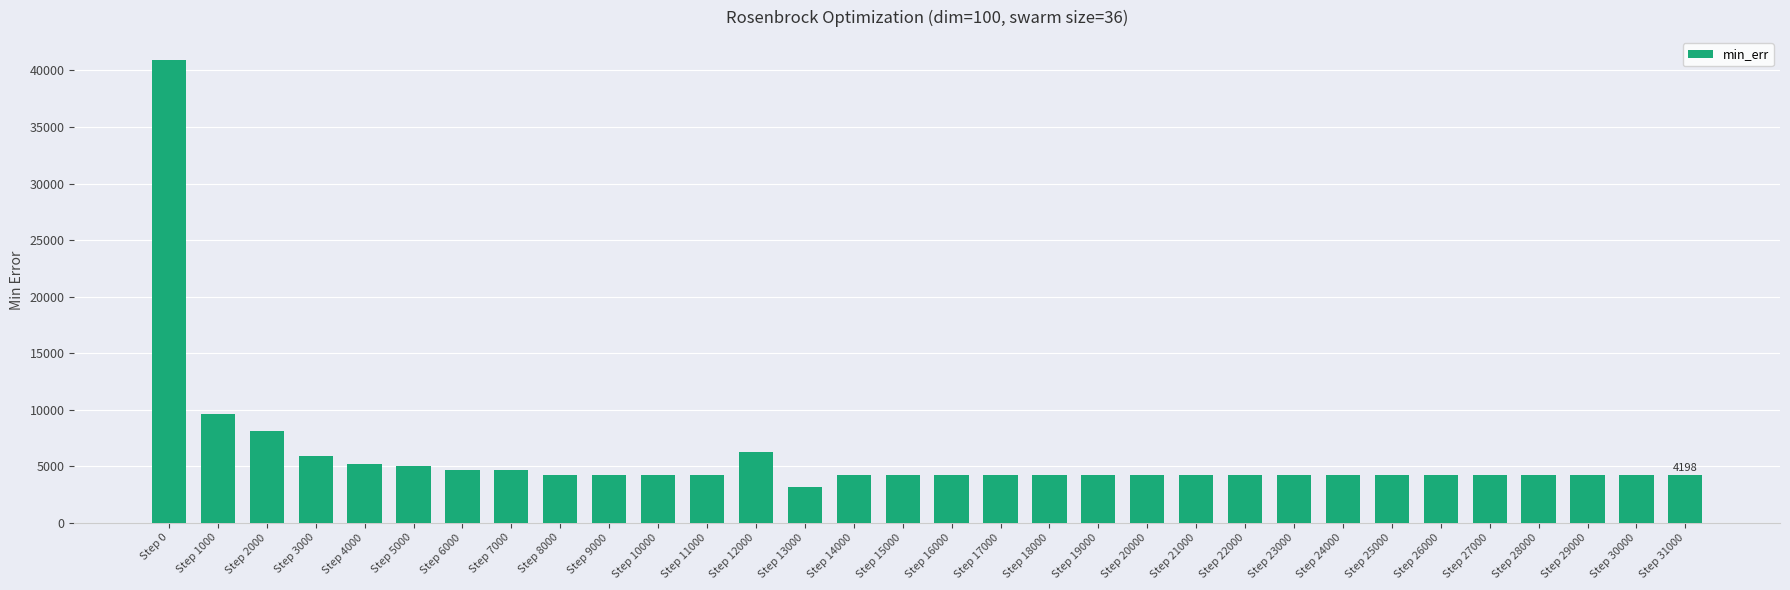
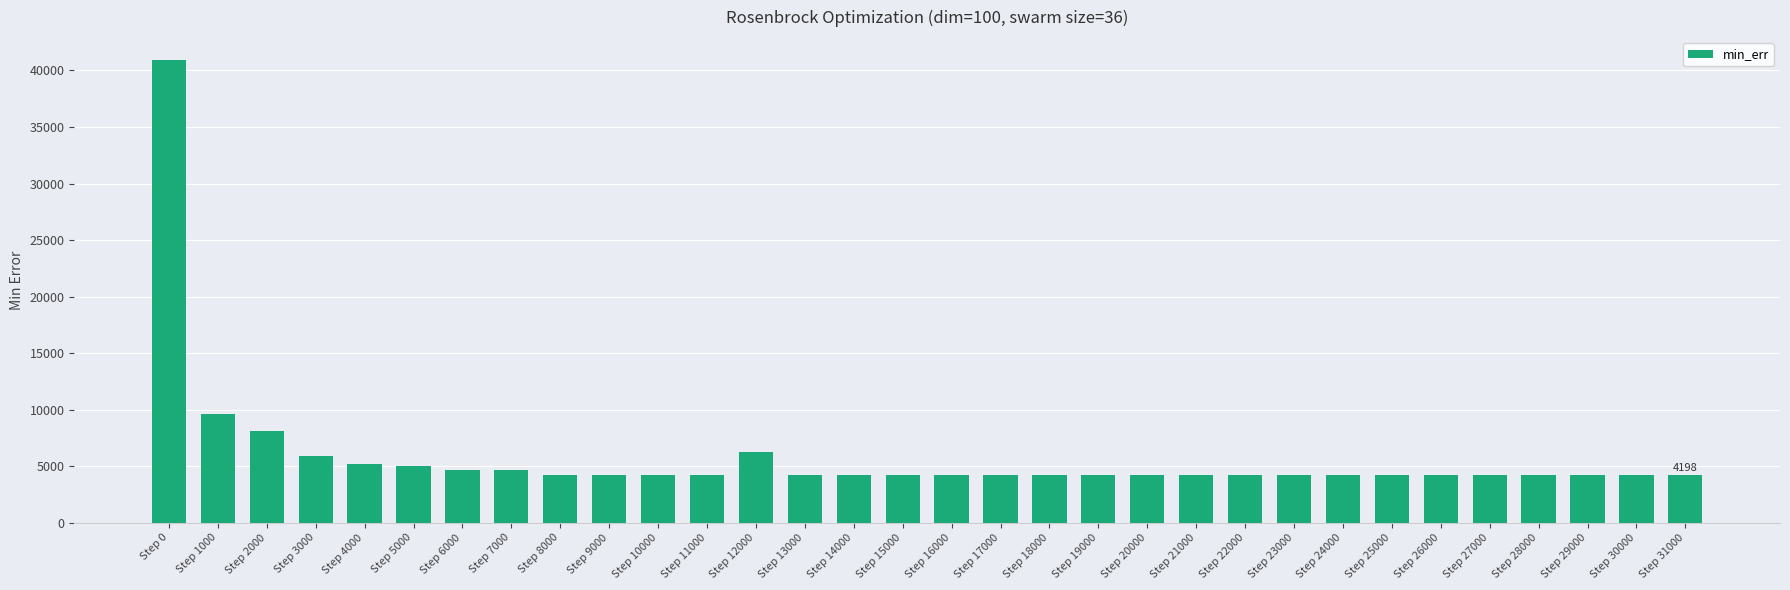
  {
    "Step 0": 40900,
    "Step 1000": 9600,
    "Step 2000": 8100,
    "Step 3000": 5900,
    "Step 4000": 5200,
    "Step 5000": 5000,
    "Step 6000": 4700,
    "Step 7000": 4600,
    "Step 8000": 4200,
    "Step 9000": 4200,
    "Step 10000": 4200,
    "Step 11000": 4200,
    "Step 12000": 6300,
-   "Step 13000": 3100,
+   "Step 13000": 4200,
    "Step 14000": 4200,
    "Step 15000": 4200,
    "Step 16000": 4200,
    "Step 17000": 4200,
    "Step 18000": 4200,
    "Step 19000": 4200,
    "Step 20000": 4200,
    "Step 21000": 4200,
    "Step 22000": 4200,
    "Step 23000": 4200,
    "Step 24000": 4200,
    "Step 25000": 4200,
    "Step 26000": 4200,
    "Step 27000": 4200,
    "Step 28000": 4200,
    "Step 29000": 4200,
    "Step 30000": 4200
  }
